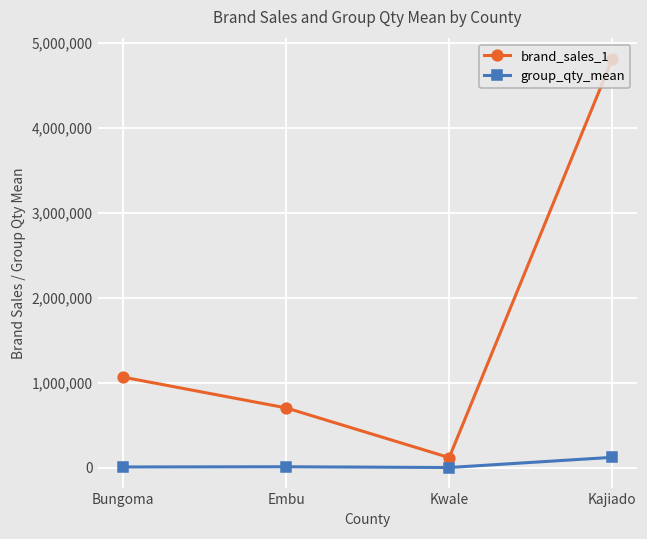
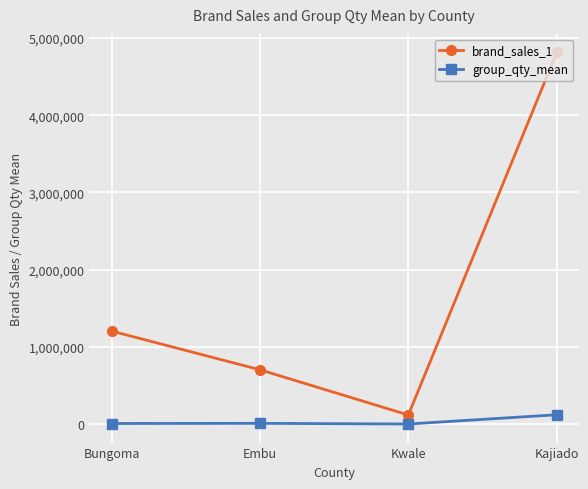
  {
    "brand_sales_1": {
-     "Bungoma": "1,100,000",
+     "Bungoma": "1,200,000",
      "Embu": "700,000",
      "Kwale": "100,000"
    },
    "group_qty_mean": {
      "Bungoma": "0",
      "Embu": "0",
      "Kwale": "0",
      "Kajiado": "100,000"
    }
  }
